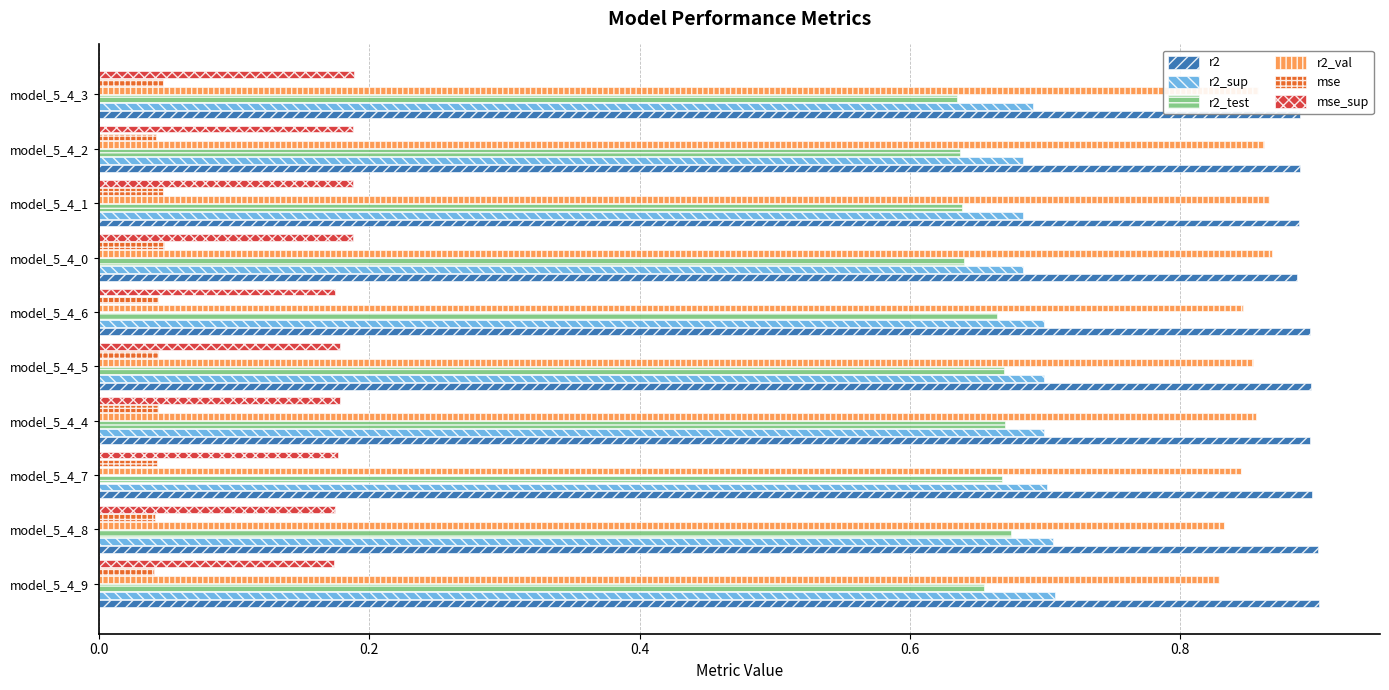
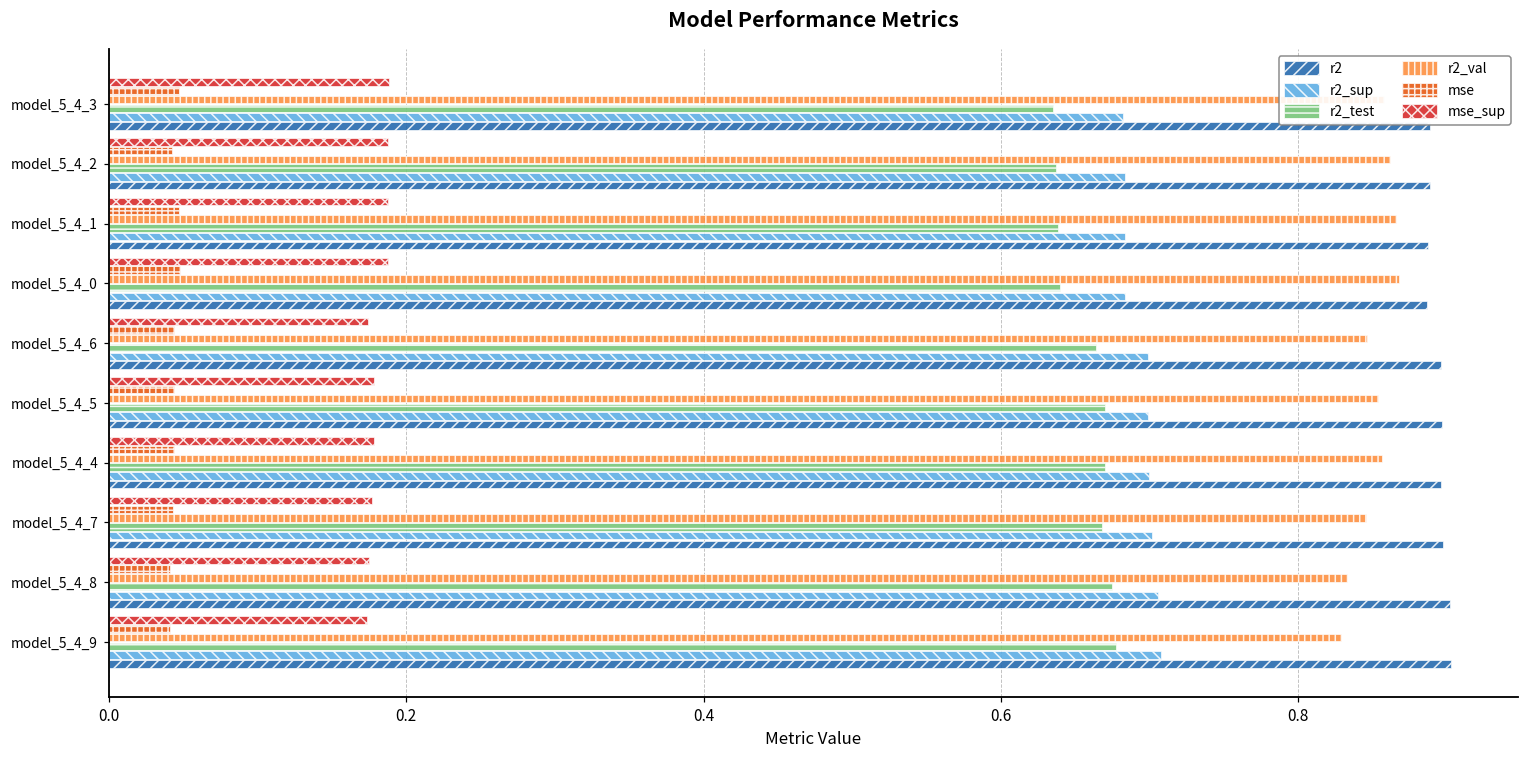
  {
    "r2": {
      "model_5_4_3": 0.889,
      "model_5_4_2": 0.888,
      "model_5_4_1": 0.888,
      "model_5_4_0": 0.886,
      "model_5_4_6": 0.896,
      "model_5_4_5": 0.897,
      "model_5_4_4": 0.896,
      "model_5_4_7": 0.898,
      "model_5_4_8": 0.902,
      "model_5_4_9": 0.903
    },
    "r2_sup": {
-     "model_5_4_3": 0.691,
+     "model_5_4_3": 0.682,
      "model_5_4_2": 0.683,
      "model_5_4_1": 0.683,
      "model_5_4_0": 0.684,
      "model_5_4_6": 0.699,
      "model_5_4_5": 0.699,
      "model_5_4_4": 0.699,
      "model_5_4_7": 0.701,
      "model_5_4_8": 0.706,
      "model_5_4_9": 0.707
    },
    "r2_test": {
      "model_5_4_3": 0.635,
      "model_5_4_2": 0.637,
      "model_5_4_1": 0.639,
      "model_5_4_0": 0.640,
      "model_5_4_6": 0.664,
      "model_5_4_5": 0.670,
      "model_5_4_4": 0.670,
      "model_5_4_7": 0.668,
      "model_5_4_8": 0.675,
-     "model_5_4_9": 0.655
+     "model_5_4_9": 0.677
    },
    "r2_val": {
      "model_5_4_2": 0.862,
      "model_5_4_1": 0.865,
      "model_5_4_0": 0.868,
      "model_5_4_6": 0.846,
      "model_5_4_5": 0.854,
      "model_5_4_4": 0.856,
      "model_5_4_7": 0.845,
      "model_5_4_8": 0.833,
      "model_5_4_9": 0.829
    }
  }
